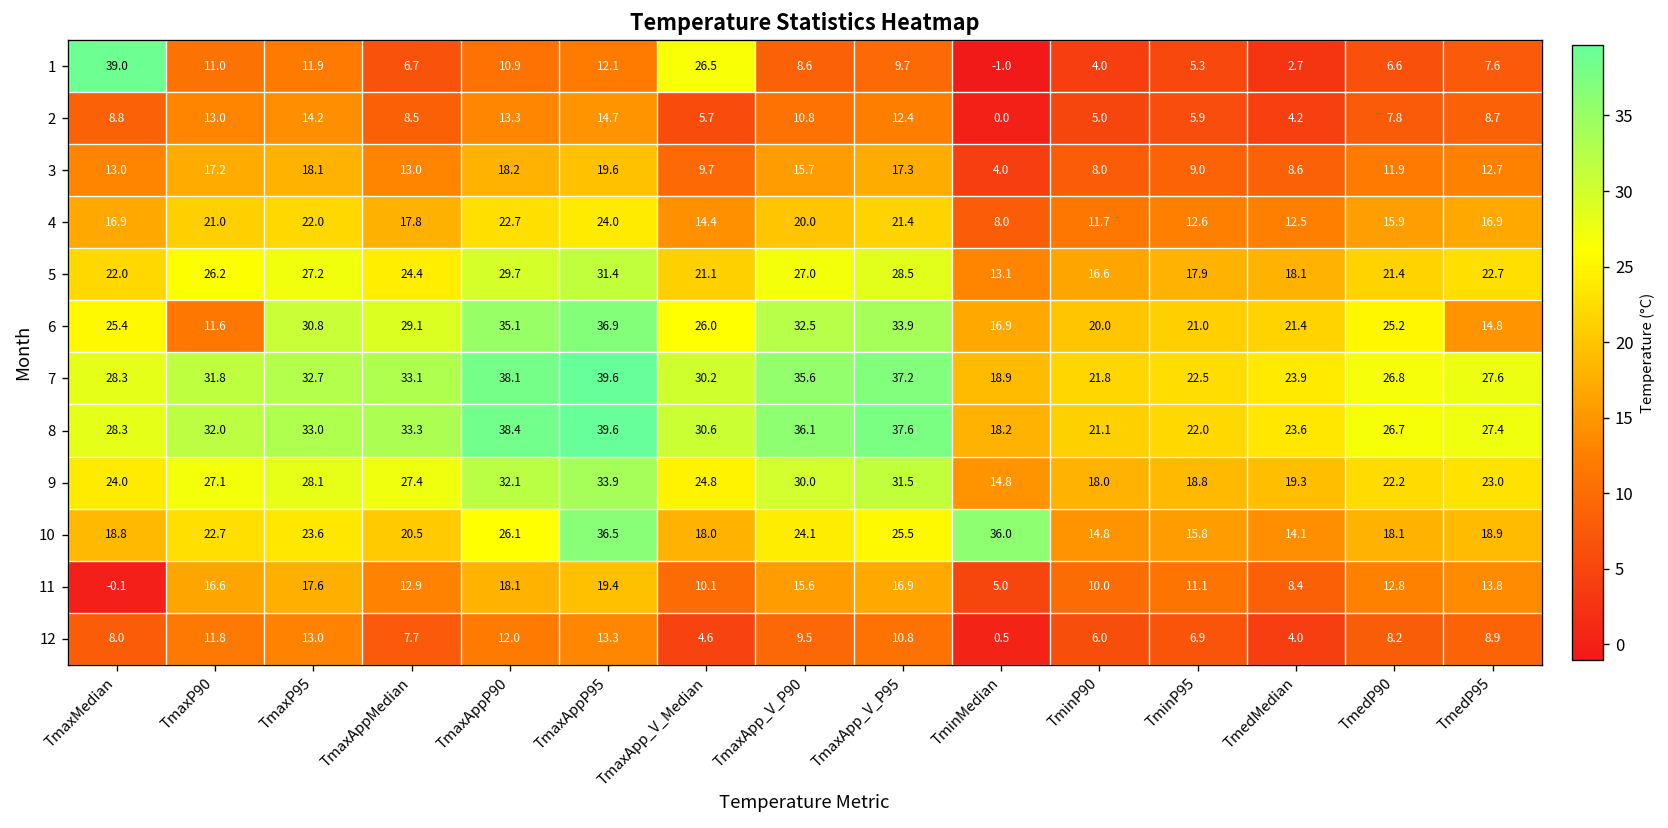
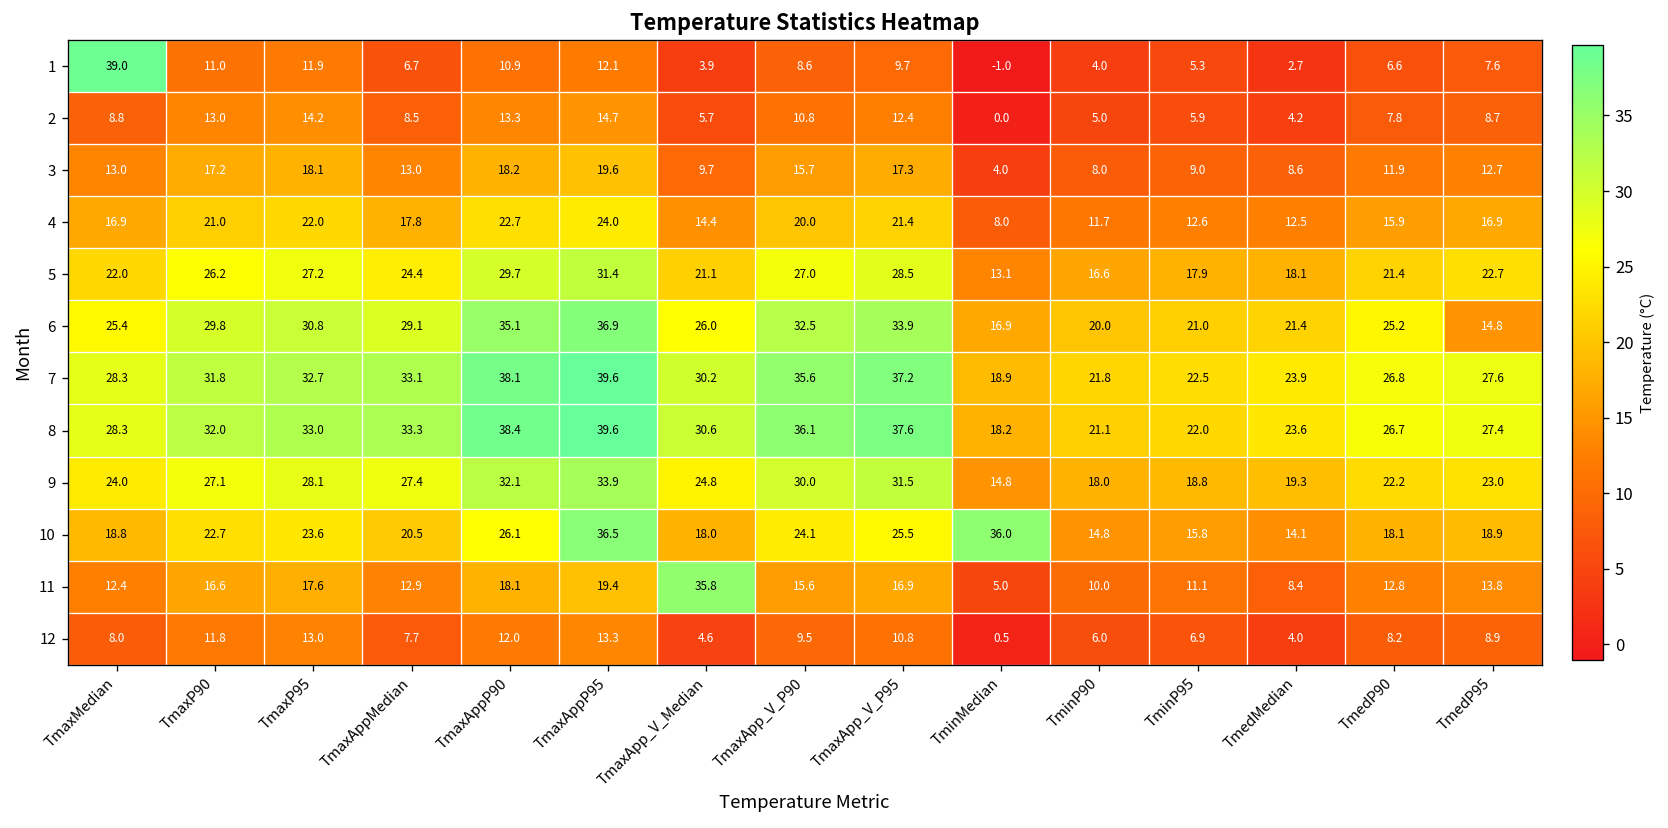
  {
    "1": {
      "TmaxMedian": 39.0,
      "TmaxP90": 11.0,
      "TmaxP95": 11.9,
      "TmaxAppMedian": 6.7,
      "TmaxAppP90": 10.9,
      "TmaxAppP95": 12.1,
-     "TmaxApp_V_Median": 26.5,
+     "TmaxApp_V_Median": 3.9,
      "TmaxApp_V_P90": 8.6,
      "TmaxApp_V_P95": 9.7,
      "TminMedian": -1.0,
      "TminP90": 4.0,
      "TminP95": 5.3,
      "TmedMedian": 2.7,
      "TmedP90": 6.6,
      "TmedP95": 7.6
    },
    "2": {
      "TmaxMedian": 8.8,
      "TmaxP90": 13.0,
      "TmaxP95": 14.2,
      "TmaxAppMedian": 8.5,
      "TmaxAppP90": 13.3,
      "TmaxAppP95": 14.7,
      "TmaxApp_V_Median": 5.7,
      "TmaxApp_V_P90": 10.8,
      "TmaxApp_V_P95": 12.4,
      "TminMedian": 0.0,
      "TminP90": 5.0,
      "TminP95": 5.9,
      "TmedMedian": 4.2,
      "TmedP90": 7.8,
      "TmedP95": 8.7
    },
    "3": {
      "TmaxMedian": 13.0,
      "TmaxP90": 17.2,
      "TmaxP95": 18.1,
      "TmaxAppMedian": 13.0,
      "TmaxAppP90": 18.2,
      "TmaxAppP95": 19.6,
      "TmaxApp_V_Median": 9.7,
      "TmaxApp_V_P90": 15.7,
      "TmaxApp_V_P95": 17.3,
      "TminMedian": 4.0,
      "TminP90": 8.0,
      "TminP95": 9.0,
      "TmedMedian": 8.6,
      "TmedP90": 11.9,
      "TmedP95": 12.7
    },
    "4": {
      "TmaxMedian": 16.9,
      "TmaxP90": 21.0,
      "TmaxP95": 22.0,
      "TmaxAppMedian": 17.8,
      "TmaxAppP90": 22.7,
      "TmaxAppP95": 24.0,
      "TmaxApp_V_Median": 14.4,
      "TmaxApp_V_P90": 20.0,
      "TmaxApp_V_P95": 21.4,
      "TminMedian": 8.0,
      "TminP90": 11.7,
      "TminP95": 12.6,
      "TmedMedian": 12.5,
      "TmedP90": 15.9,
      "TmedP95": 16.9
    },
    "5": {
      "TmaxMedian": 22.0,
      "TmaxP90": 26.2,
      "TmaxP95": 27.2,
      "TmaxAppMedian": 24.4,
      "TmaxAppP90": 29.7,
      "TmaxAppP95": 31.4,
      "TmaxApp_V_Median": 21.1,
      "TmaxApp_V_P90": 27.0,
      "TmaxApp_V_P95": 28.5,
      "TminMedian": 13.1,
      "TminP90": 16.6,
      "TminP95": 17.9,
      "TmedMedian": 18.1,
      "TmedP90": 21.4,
      "TmedP95": 22.7
    },
    "6": {
      "TmaxMedian": 25.4,
-     "TmaxP90": 11.6,
+     "TmaxP90": 29.8,
      "TmaxP95": 30.8,
      "TmaxAppMedian": 29.1,
      "TmaxAppP90": 35.1,
      "TmaxAppP95": 36.9,
      "TmaxApp_V_Median": 26.0,
      "TmaxApp_V_P90": 32.5,
      "TmaxApp_V_P95": 33.9,
      "TminMedian": 16.9,
      "TminP90": 20.0,
      "TminP95": 21.0,
      "TmedMedian": 21.4,
      "TmedP90": 25.2,
      "TmedP95": 14.8
    },
    "7": {
      "TmaxMedian": 28.3,
      "TmaxP90": 31.8,
      "TmaxP95": 32.7,
      "TmaxAppMedian": 33.1,
      "TmaxAppP90": 38.1,
      "TmaxAppP95": 39.6,
      "TmaxApp_V_Median": 30.2,
      "TmaxApp_V_P90": 35.6,
      "TmaxApp_V_P95": 37.2,
      "TminMedian": 18.9,
      "TminP90": 21.8,
      "TminP95": 22.5,
      "TmedMedian": 23.9,
      "TmedP90": 26.8,
      "TmedP95": 27.6
    },
    "8": {
      "TmaxMedian": 28.3,
      "TmaxP90": 32.0,
      "TmaxP95": 33.0,
      "TmaxAppMedian": 33.3,
      "TmaxAppP90": 38.4,
      "TmaxAppP95": 39.6,
      "TmaxApp_V_Median": 30.6,
      "TmaxApp_V_P90": 36.1,
      "TmaxApp_V_P95": 37.6,
      "TminMedian": 18.2,
      "TminP90": 21.1,
      "TminP95": 22.0,
      "TmedMedian": 23.6,
      "TmedP90": 26.7,
      "TmedP95": 27.4
    },
    "9": {
      "TmaxMedian": 24.0,
      "TmaxP90": 27.1,
      "TmaxP95": 28.1,
      "TmaxAppMedian": 27.4,
      "TmaxAppP90": 32.1,
      "TmaxAppP95": 33.9,
      "TmaxApp_V_Median": 24.8,
      "TmaxApp_V_P90": 30.0,
      "TmaxApp_V_P95": 31.5,
      "TminMedian": 14.8,
      "TminP90": 18.0,
      "TminP95": 18.8,
      "TmedMedian": 19.3,
      "TmedP90": 22.2,
      "TmedP95": 23.0
    },
    "10": {
      "TmaxMedian": 18.8,
      "TmaxP90": 22.7,
      "TmaxP95": 23.6,
      "TmaxAppMedian": 20.5,
      "TmaxAppP90": 26.1,
      "TmaxAppP95": 36.5,
      "TmaxApp_V_Median": 18.0,
      "TmaxApp_V_P90": 24.1,
      "TmaxApp_V_P95": 25.5,
      "TminMedian": 36.0,
      "TminP90": 14.8,
      "TminP95": 15.8,
      "TmedMedian": 14.1,
      "TmedP90": 18.1,
      "TmedP95": 18.9
    },
    "11": {
-     "TmaxMedian": -0.1,
+     "TmaxMedian": 12.4,
      "TmaxP90": 16.6,
      "TmaxP95": 17.6,
      "TmaxAppMedian": 12.9,
      "TmaxAppP90": 18.1,
      "TmaxAppP95": 19.4,
-     "TmaxApp_V_Median": 10.1,
+     "TmaxApp_V_Median": 35.8,
      "TmaxApp_V_P90": 15.6,
      "TmaxApp_V_P95": 16.9,
      "TminMedian": 5.0,
      "TminP90": 10.0,
      "TminP95": 11.1,
      "TmedMedian": 8.4,
      "TmedP90": 12.8,
      "TmedP95": 13.8
    },
    "12": {
      "TmaxMedian": 8.0,
      "TmaxP90": 11.8,
      "TmaxP95": 13.0,
      "TmaxAppMedian": 7.7,
      "TmaxAppP90": 12.0,
      "TmaxAppP95": 13.3,
      "TmaxApp_V_Median": 4.6,
      "TmaxApp_V_P90": 9.5,
      "TmaxApp_V_P95": 10.8,
      "TminMedian": 0.5,
      "TminP90": 6.0,
      "TminP95": 6.9,
      "TmedMedian": 4.0,
      "TmedP90": 8.2,
      "TmedP95": 8.9
    }
  }
